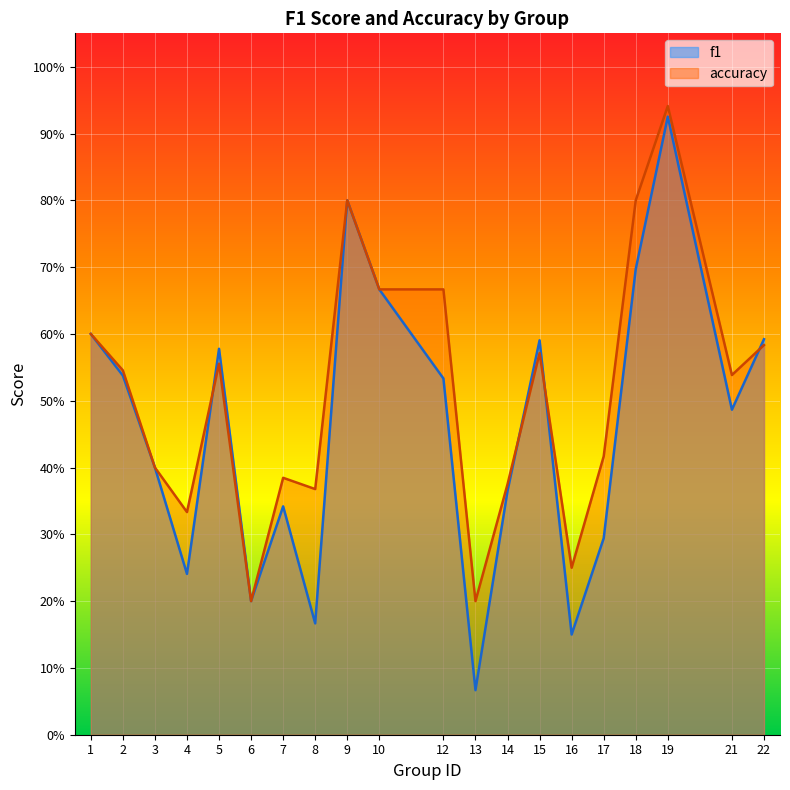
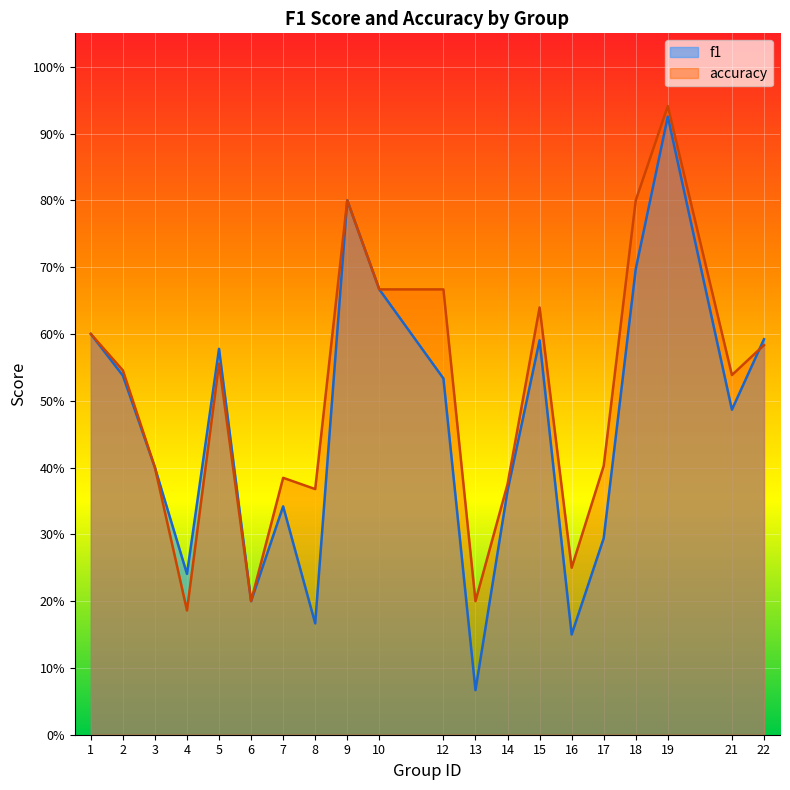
  {
    "f1": {
      "2": "54%",
      "4": "24%",
      "5": "58%",
      "7": "34%",
      "8": "17%",
      "12": "53%",
      "13": "7%",
      "14": "37%",
      "15": "59%",
      "16": "15%",
      "17": "29%",
      "18": "70%",
      "19": "93%",
      "21": "49%",
      "22": "59%"
    },
    "accuracy": {
      "2": "55%",
-     "4": "33%",
+     "4": "19%",
      "5": "56%",
      "7": "38%",
      "8": "37%",
      "12": "67%",
      "13": "20%",
      "14": "38%",
-     "15": "57%",
+     "15": "64%",
      "16": "25%",
-     "17": "42%",
+     "17": "40%",
      "18": "80%",
      "19": "94%",
      "21": "54%",
      "22": "58%"
    }
  }
